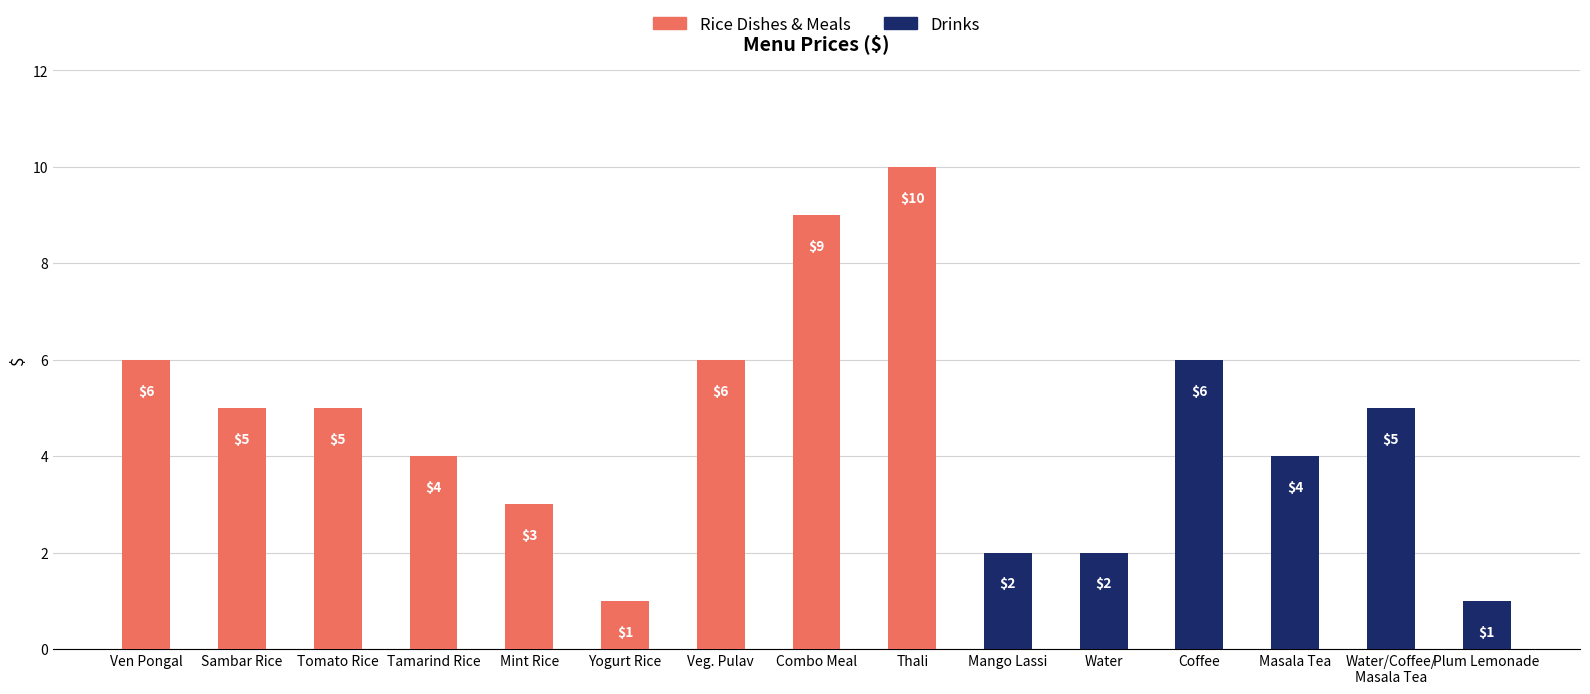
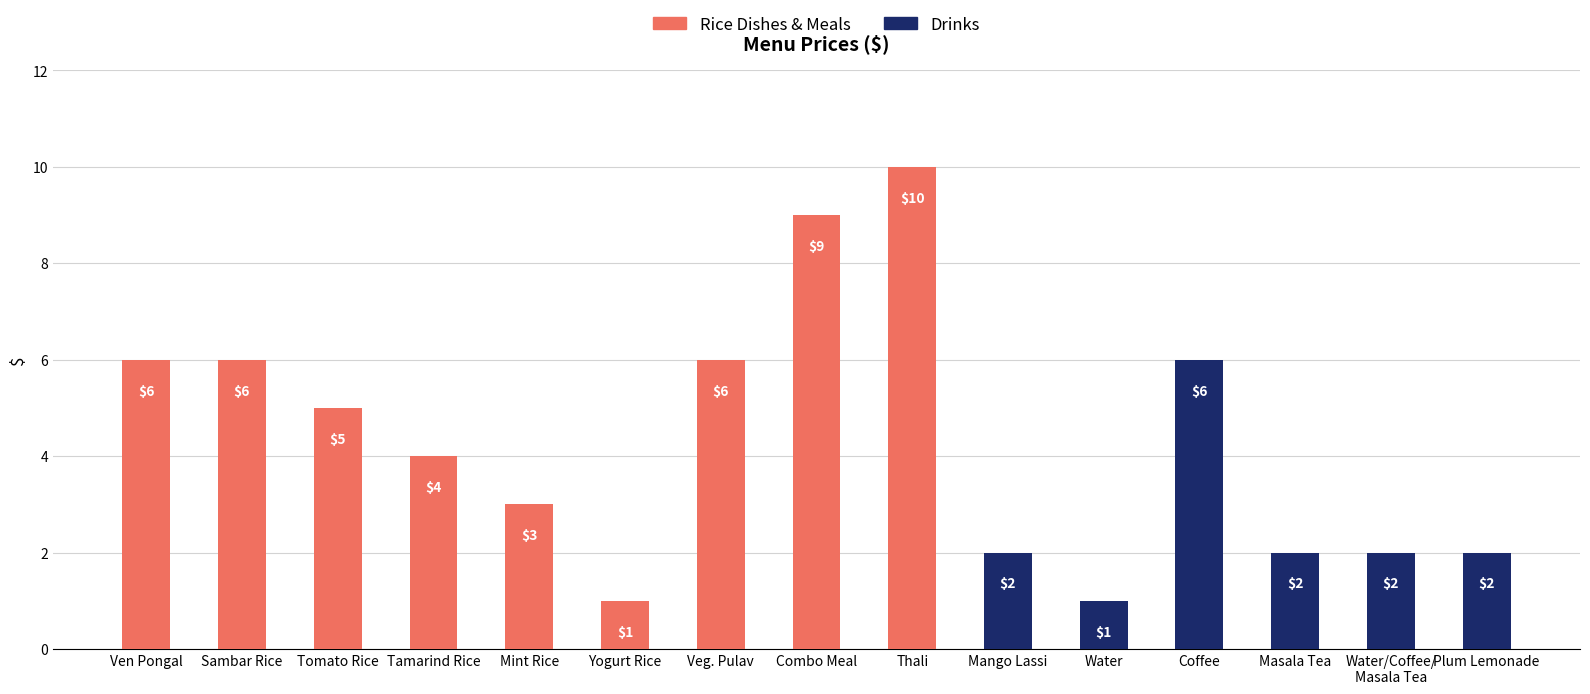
  {
    "Ven Pongal": "$6",
-   "Sambar Rice": "$5",
+   "Sambar Rice": "$6",
    "Tomato Rice": "$5",
    "Tamarind Rice": "$4",
    "Mint Rice": "$3",
    "Yogurt Rice": "$1",
    "Veg. Pulav": "$6",
    "Combo Meal": "$9",
    "Thali": "$10",
    "Mango Lassi": "$2",
-   "Water": "$2",
+   "Water": "$1",
    "Coffee": "$6",
-   "Masala Tea": "$4",
-   "Water/Coffee/ Masala Tea": "$5",
-   "Plum Lemonade": "$1"
+   "Masala Tea": "$2",
+   "Water/Coffee/ Masala Tea": "$2",
+   "Plum Lemonade": "$2"
  }
